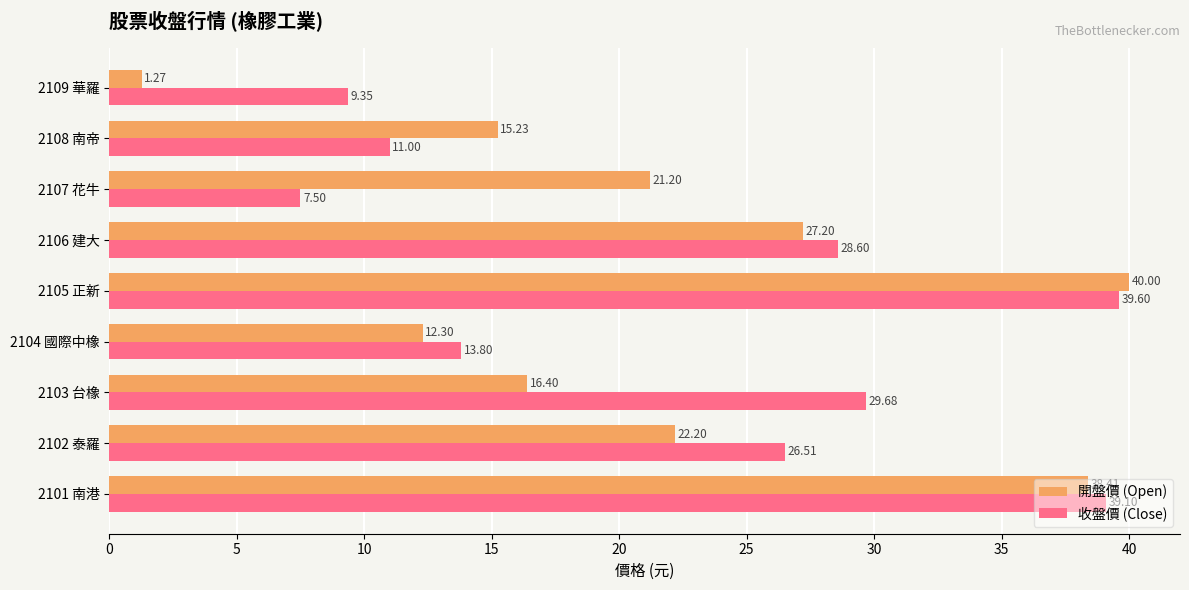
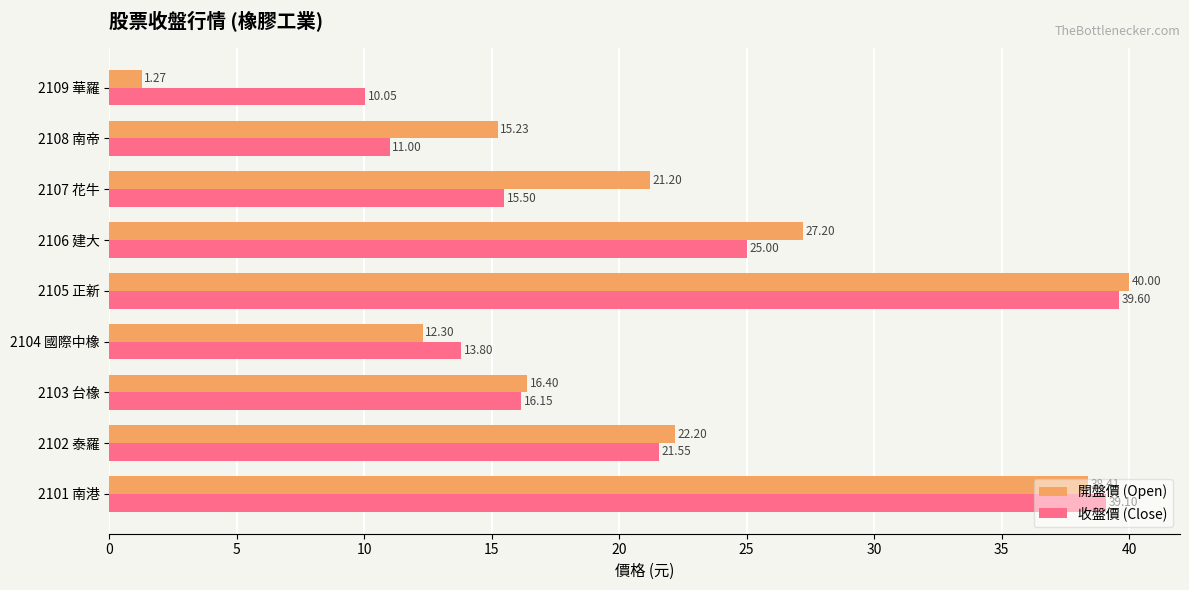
  {
    "開盤價 (Open)": {
      "2109 華羅": 1.27,
      "2108 南帝": 15.23,
      "2107 花牛": 21.20,
      "2106 建大": 27.20,
      "2105 正新": 40.00,
      "2104 國際中橡": 12.30,
      "2103 台橡": 16.40,
      "2102 泰羅": 22.20
    },
    "收盤價 (Close)": {
-     "2109 華羅": 9.35,
+     "2109 華羅": 10.05,
      "2108 南帝": 11.00,
-     "2107 花牛": 7.50,
-     "2106 建大": 28.60,
+     "2107 花牛": 15.50,
+     "2106 建大": 25.00,
      "2105 正新": 39.60,
      "2104 國際中橡": 13.80,
-     "2103 台橡": 29.68,
-     "2102 泰羅": 26.51
+     "2103 台橡": 16.15,
+     "2102 泰羅": 21.55
    }
  }
